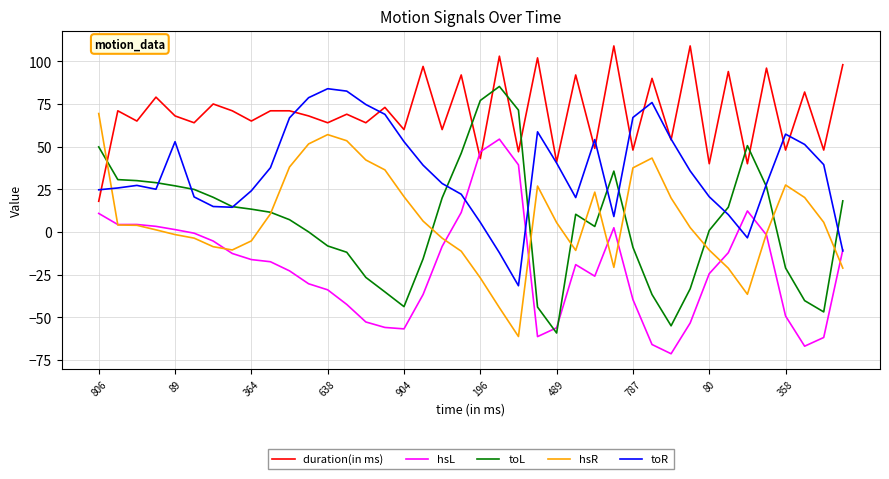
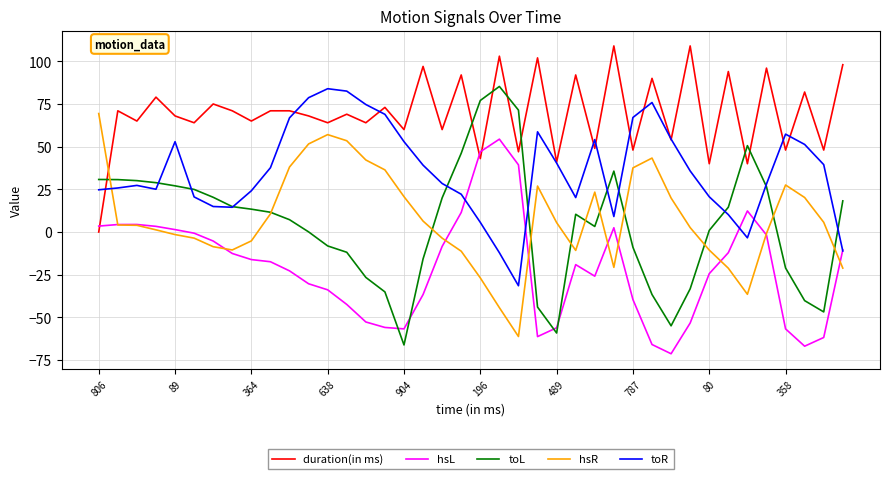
  {
    "duration(in ms)": {
-     "806": 18,
+     "806": 0,
      "89": 68,
      "364": 65,
      "638": 64,
      "904": 60,
      "196": 43,
      "787": 48,
      "80": 40,
      "358": 48
    },
    "hsL": {
-     "806": 11,
+     "806": 3,
      "89": 1,
      "364": -16,
      "638": -34,
      "904": -57,
      "196": 47,
      "489": -56,
      "787": -40,
      "80": -24,
-     "358": -49
+     "358": -57
    },
    "toL": {
-     "806": 50,
+     "806": 31,
      "89": 27,
      "364": 13,
      "638": -8,
-     "904": -44,
+     "904": -66,
      "196": 77,
      "489": -59,
      "787": -9,
      "80": 1,
      "358": -21
    },
    "hsR": {
      "806": 69,
      "89": -2,
      "364": -5,
      "638": 57,
      "904": 21,
      "196": -27,
      "489": 6,
      "787": 38,
      "80": -11,
      "358": 28
    },
    "toR": {
      "806": 25,
      "89": 53,
      "364": 24,
      "638": 84,
      "904": 53,
      "196": 6,
      "787": 67,
      "80": 21,
      "358": 57
    }
  }
